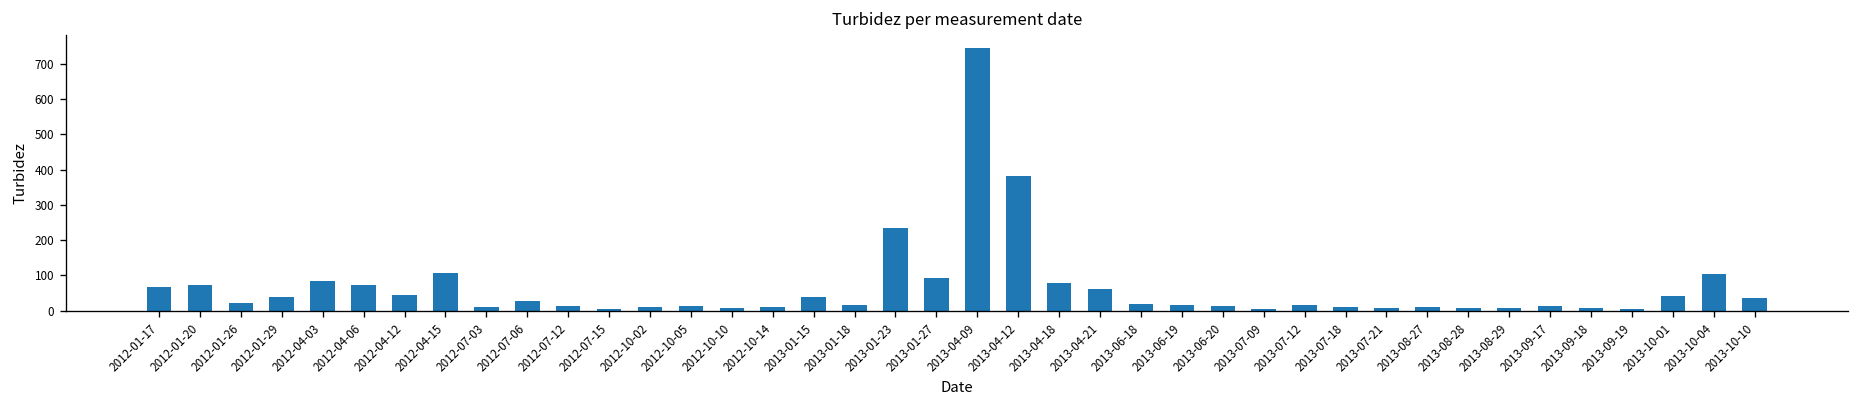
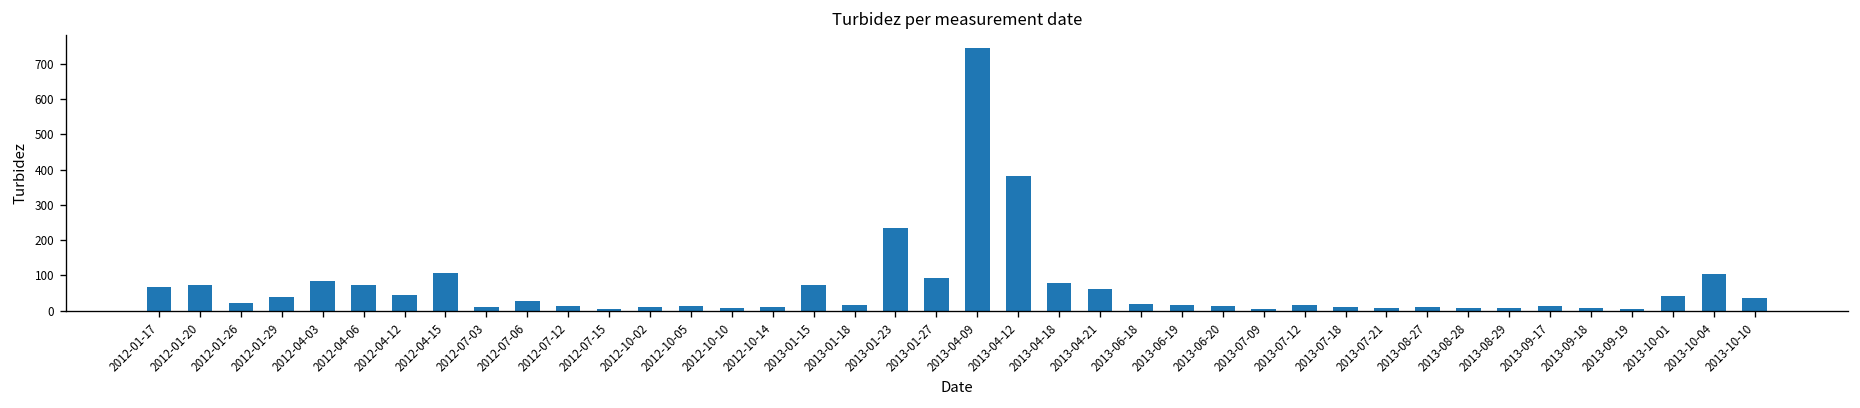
  {
    "2012-01-17": 70,
    "2012-01-20": 70,
    "2012-01-26": 20,
    "2012-01-29": 40,
    "2012-04-03": 80,
    "2012-04-06": 70,
    "2012-04-12": 40,
    "2012-04-15": 110,
    "2012-07-03": 10,
    "2012-07-06": 30,
    "2012-07-12": 10,
    "2012-10-02": 10,
    "2012-10-05": 10,
    "2012-10-14": 10,
-   "2013-01-15": 40,
+   "2013-01-15": 70,
    "2013-01-18": 20,
    "2013-01-23": 230,
    "2013-01-27": 90,
    "2013-04-09": 740,
    "2013-04-12": 380,
    "2013-04-18": 80,
    "2013-04-21": 60,
    "2013-06-18": 20,
    "2013-06-19": 20,
    "2013-06-20": 10,
    "2013-07-12": 20,
    "2013-07-18": 10,
    "2013-08-27": 10,
    "2013-09-17": 10,
    "2013-10-01": 40,
    "2013-10-04": 100,
    "2013-10-10": 40
  }
